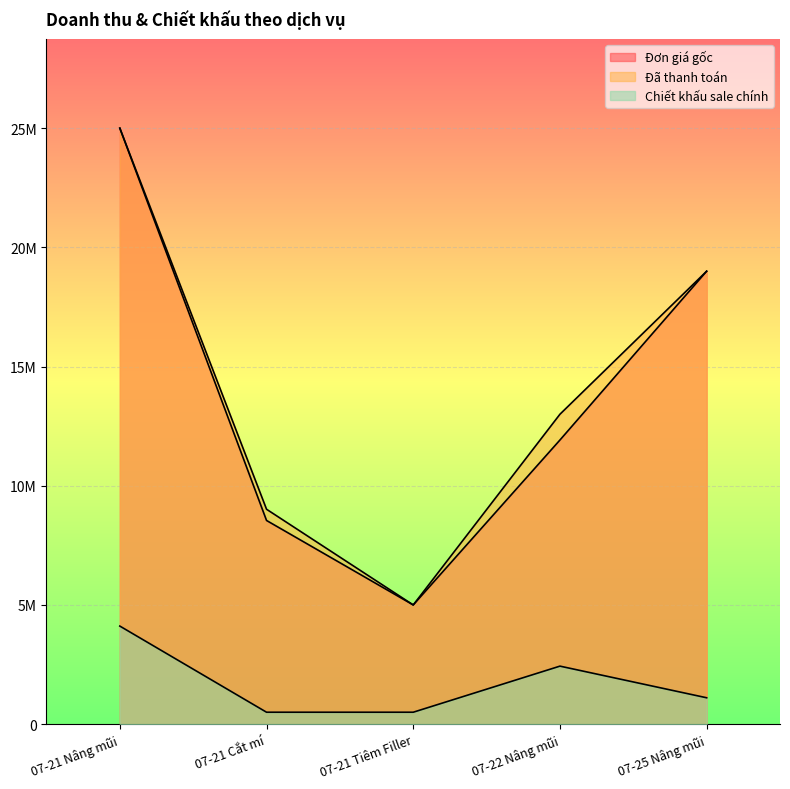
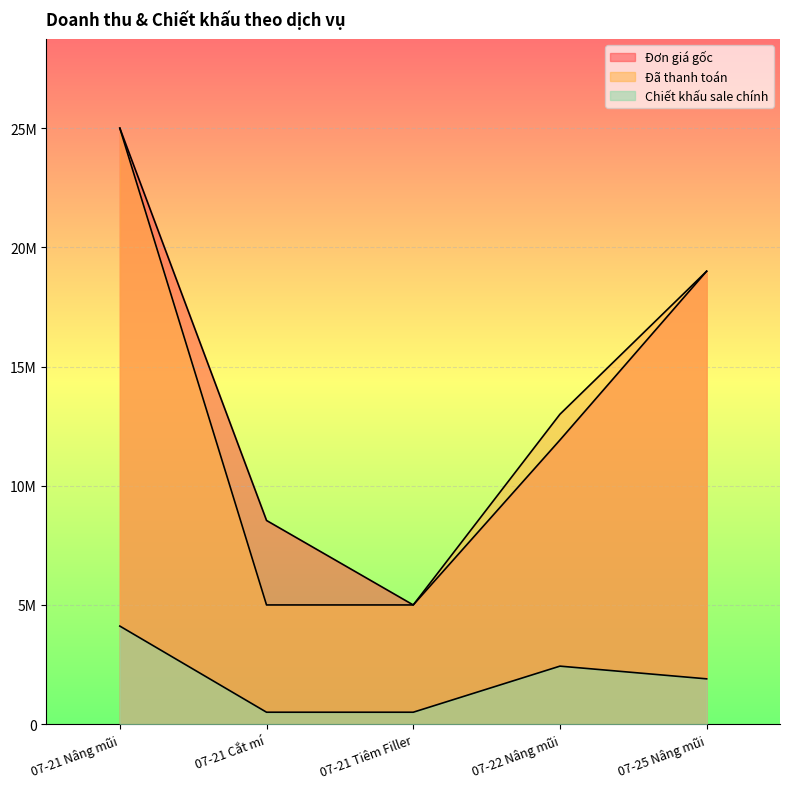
  {
    "Đơn giá gốc": {
      "07-21 Cắt mí": 8500000,
      "07-22 Nâng mũi": 11900000
    },
    "Đã thanh toán": {
-     "07-21 Cắt mí": 9000000,
+     "07-21 Cắt mí": 5000000,
      "07-22 Nâng mũi": 13000000
    },
    "Chiết khấu sale chính": {
      "07-21 Nâng mũi": 4100000,
      "07-21 Cắt mí": 500000,
      "07-21 Tiêm Filler": 500000,
      "07-22 Nâng mũi": 2400000,
-     "07-25 Nâng mũi": 1100000
+     "07-25 Nâng mũi": 1900000
    }
  }
